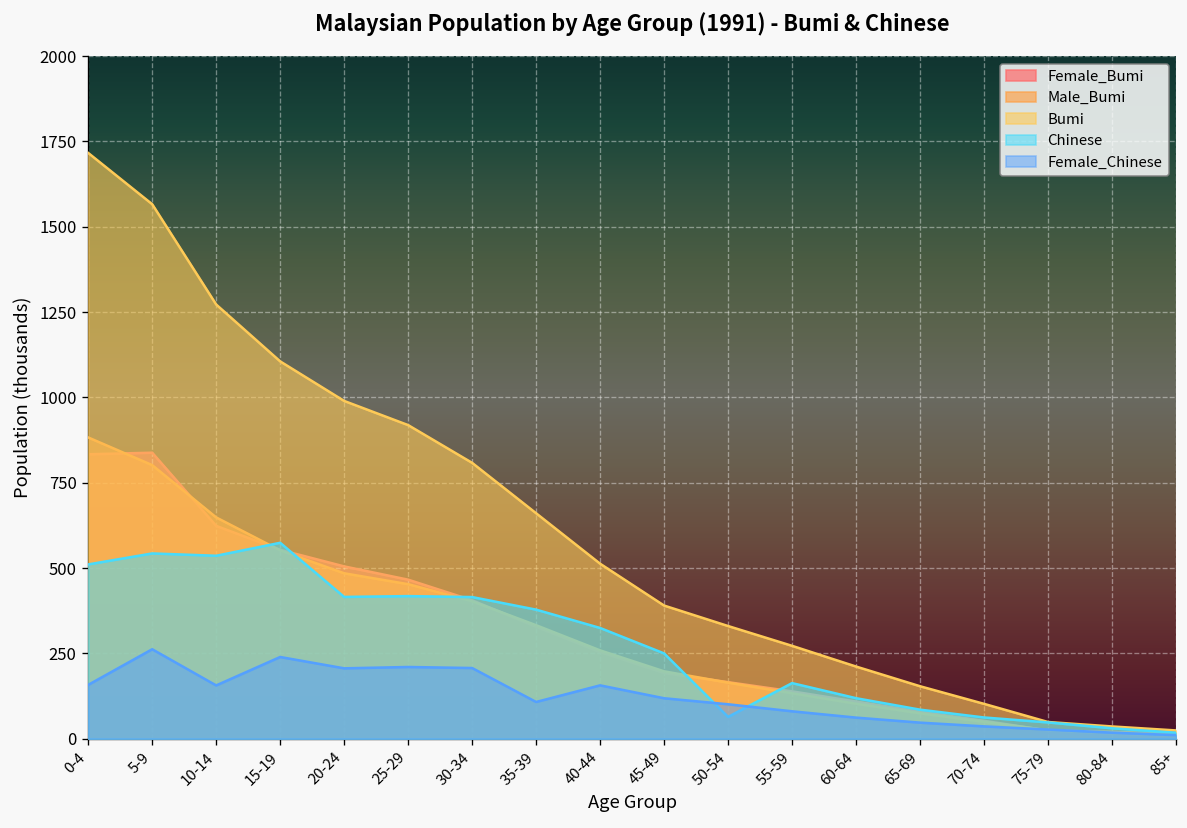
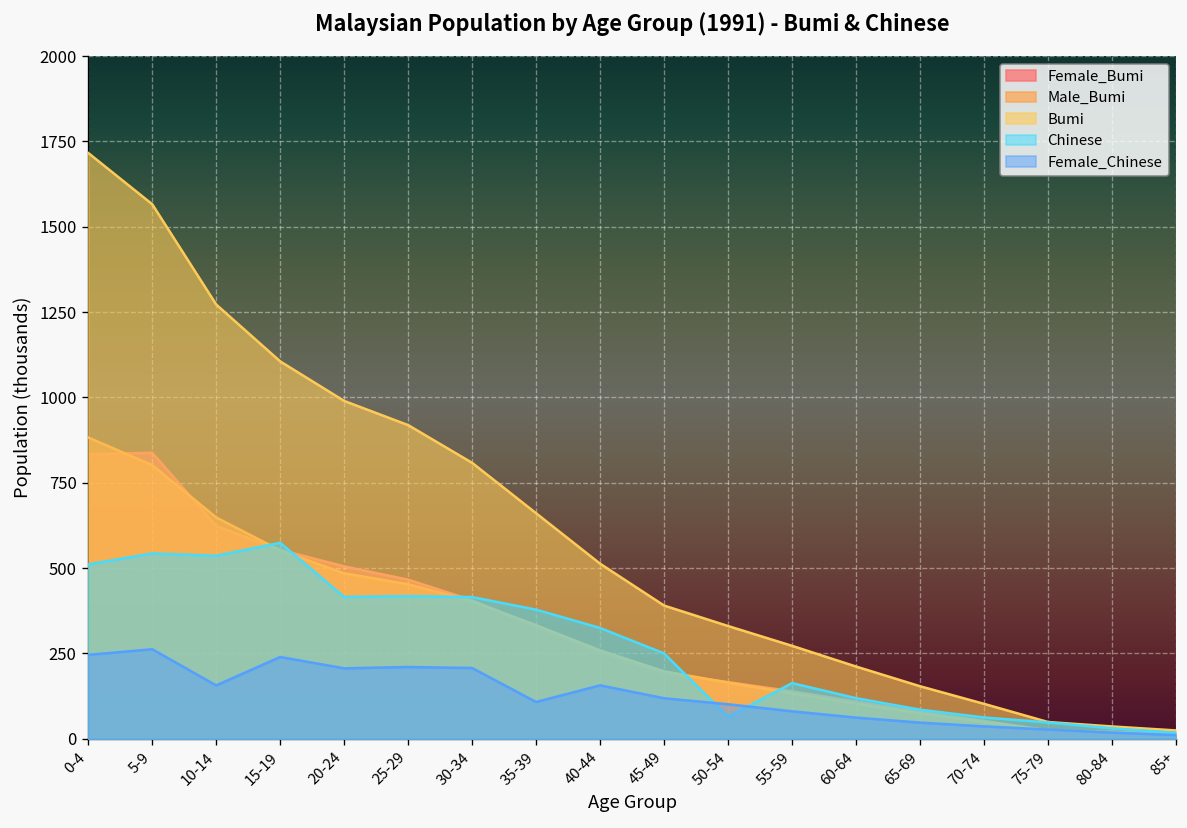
  {
    "Female_Bumi": {
      "0-4": 830,
      "5-9": 840,
      "10-14": 620,
      "20-24": 510,
      "25-29": 470
    },
    "Chinese": {
      "0-4": 510,
      "5-9": 540,
      "10-14": 540,
      "15-19": 570,
      "20-24": 420,
      "25-29": 420,
      "30-34": 420,
      "35-39": 380,
      "40-44": 320,
      "45-49": 250,
      "50-54": 60,
      "55-59": 160,
      "60-64": 120,
      "70-74": 60
    },
    "Female_Chinese": {
-     "0-4": 160,
+     "0-4": 250,
      "5-9": 260,
      "10-14": 160,
      "15-19": 240,
      "20-24": 210,
      "25-29": 210,
      "30-34": 210,
      "35-39": 110,
      "40-44": 160,
      "45-49": 120,
      "50-54": 100,
      "55-59": 80,
      "60-64": 60,
      "65-69": 50,
      "70-74": 40
    }
  }
